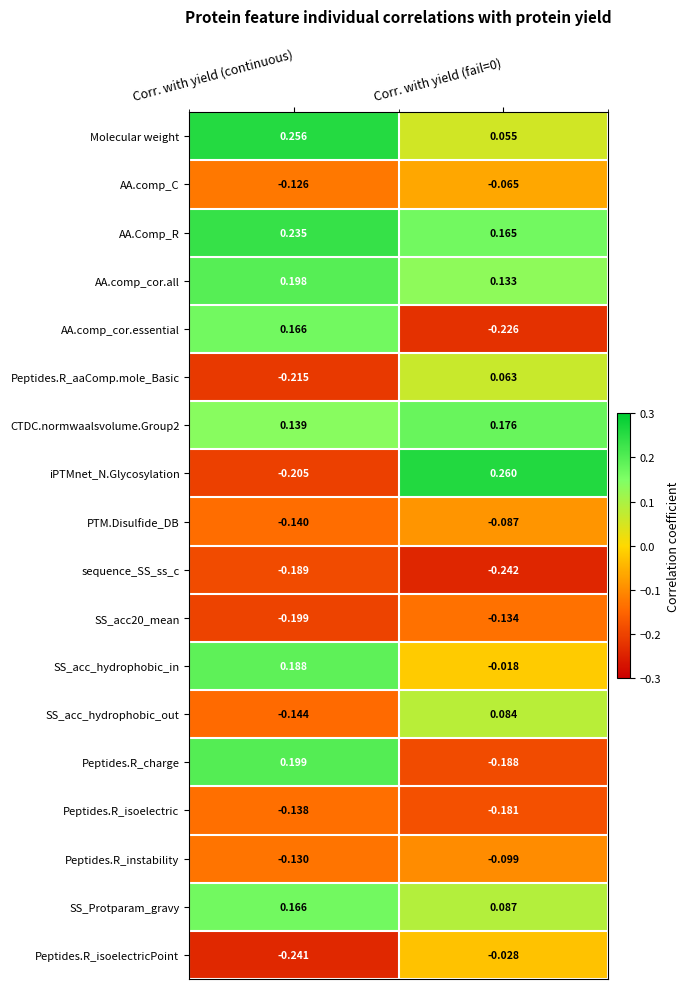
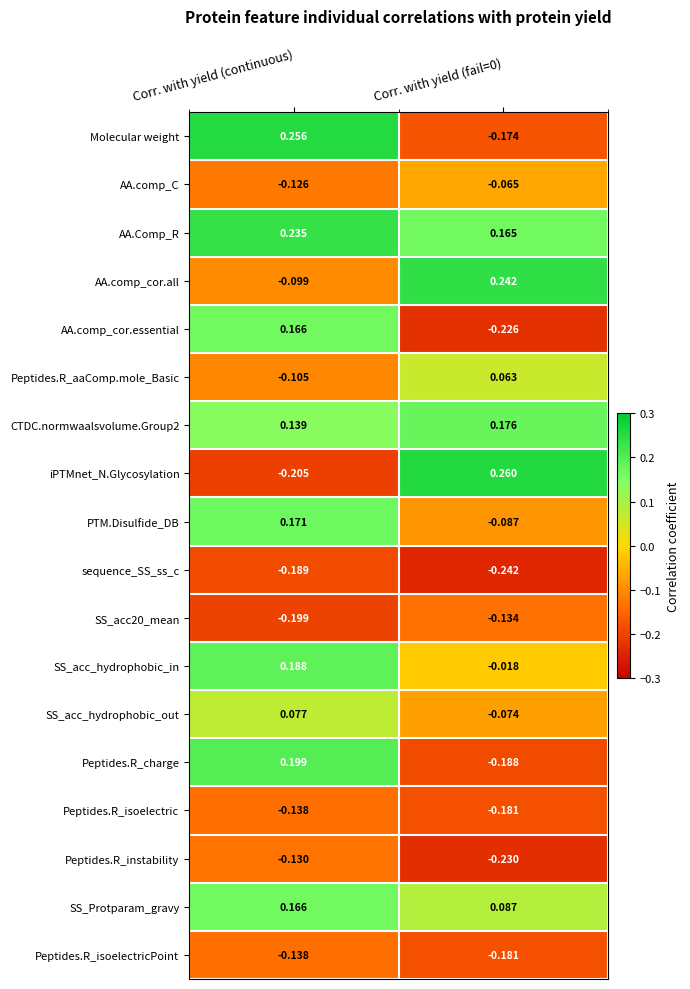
  {
    "Molecular weight": {
      "Corr. with yield (continuous)": 0.256,
-     "Corr. with yield (fail=0)": 0.055
+     "Corr. with yield (fail=0)": -0.174
    },
    "AA.comp_C": {
      "Corr. with yield (continuous)": -0.126,
      "Corr. with yield (fail=0)": -0.065
    },
    "AA.Comp_R": {
      "Corr. with yield (continuous)": 0.235,
      "Corr. with yield (fail=0)": 0.165
    },
    "AA.comp_cor.all": {
-     "Corr. with yield (continuous)": 0.198,
-     "Corr. with yield (fail=0)": 0.133
+     "Corr. with yield (continuous)": -0.099,
+     "Corr. with yield (fail=0)": 0.242
    },
    "AA.comp_cor.essential": {
      "Corr. with yield (continuous)": 0.166,
      "Corr. with yield (fail=0)": -0.226
    },
    "Peptides.R_aaComp.mole_Basic": {
-     "Corr. with yield (continuous)": -0.215,
+     "Corr. with yield (continuous)": -0.105,
      "Corr. with yield (fail=0)": 0.063
    },
    "CTDC.normwaalsvolume.Group2": {
      "Corr. with yield (continuous)": 0.139,
      "Corr. with yield (fail=0)": 0.176
    },
    "iPTMnet_N.Glycosylation": {
      "Corr. with yield (continuous)": -0.205,
      "Corr. with yield (fail=0)": 0.260
    },
    "PTM.Disulfide_DB": {
-     "Corr. with yield (continuous)": -0.140,
+     "Corr. with yield (continuous)": 0.171,
      "Corr. with yield (fail=0)": -0.087
    },
    "sequence_SS_ss_c": {
      "Corr. with yield (continuous)": -0.189,
      "Corr. with yield (fail=0)": -0.242
    },
    "SS_acc20_mean": {
      "Corr. with yield (continuous)": -0.199,
      "Corr. with yield (fail=0)": -0.134
    },
    "SS_acc_hydrophobic_in": {
      "Corr. with yield (continuous)": 0.188,
      "Corr. with yield (fail=0)": -0.018
    },
    "SS_acc_hydrophobic_out": {
-     "Corr. with yield (continuous)": -0.144,
-     "Corr. with yield (fail=0)": 0.084
+     "Corr. with yield (continuous)": 0.077,
+     "Corr. with yield (fail=0)": -0.074
    },
    "Peptides.R_charge": {
      "Corr. with yield (continuous)": 0.199,
      "Corr. with yield (fail=0)": -0.188
    },
    "Peptides.R_isoelectric": {
      "Corr. with yield (continuous)": -0.138,
      "Corr. with yield (fail=0)": -0.181
    },
    "Peptides.R_instability": {
      "Corr. with yield (continuous)": -0.130,
-     "Corr. with yield (fail=0)": -0.099
+     "Corr. with yield (fail=0)": -0.230
    },
    "SS_Protparam_gravy": {
      "Corr. with yield (continuous)": 0.166,
      "Corr. with yield (fail=0)": 0.087
    },
    "Peptides.R_isoelectricPoint": {
-     "Corr. with yield (continuous)": -0.241,
-     "Corr. with yield (fail=0)": -0.028
+     "Corr. with yield (continuous)": -0.138,
+     "Corr. with yield (fail=0)": -0.181
    }
  }
